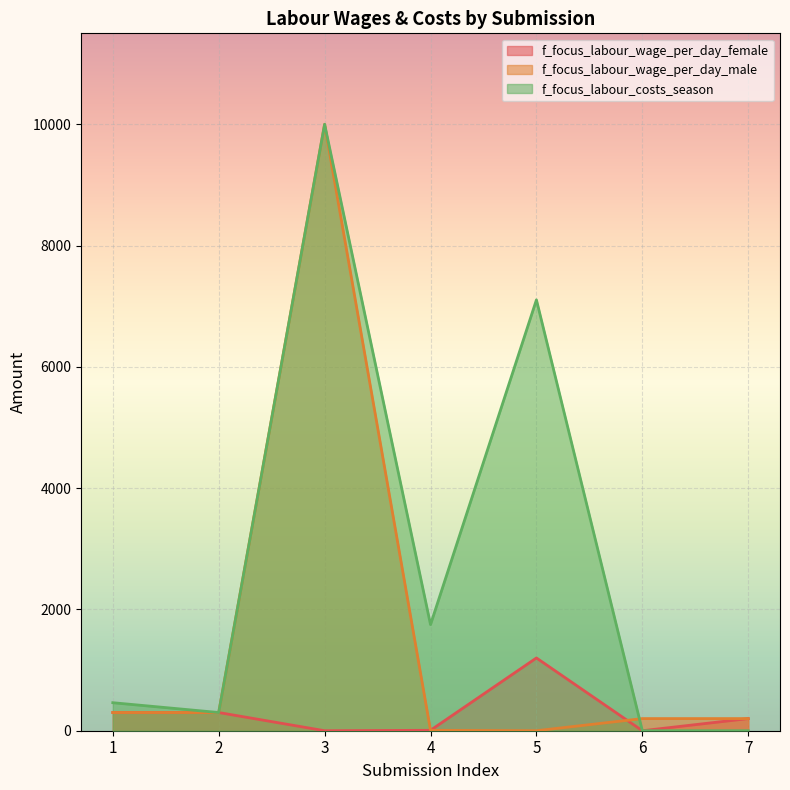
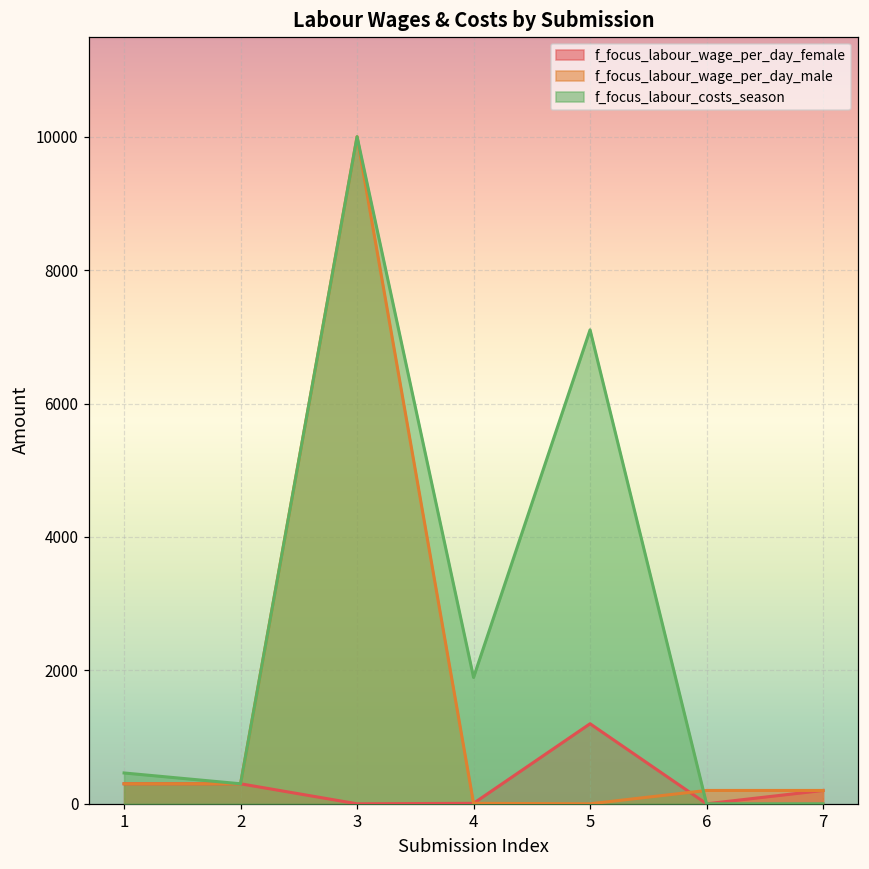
  {
    "f_focus_labour_costs_season": {
      "1": 500,
-     "4": 1800,
+     "4": 1900,
      "5": 7100,
      "7": 0
    }
  }
